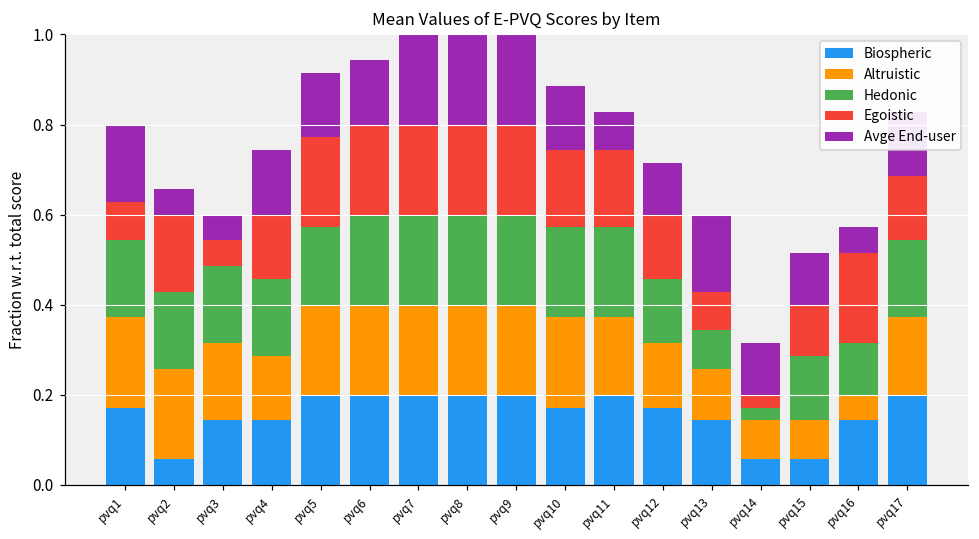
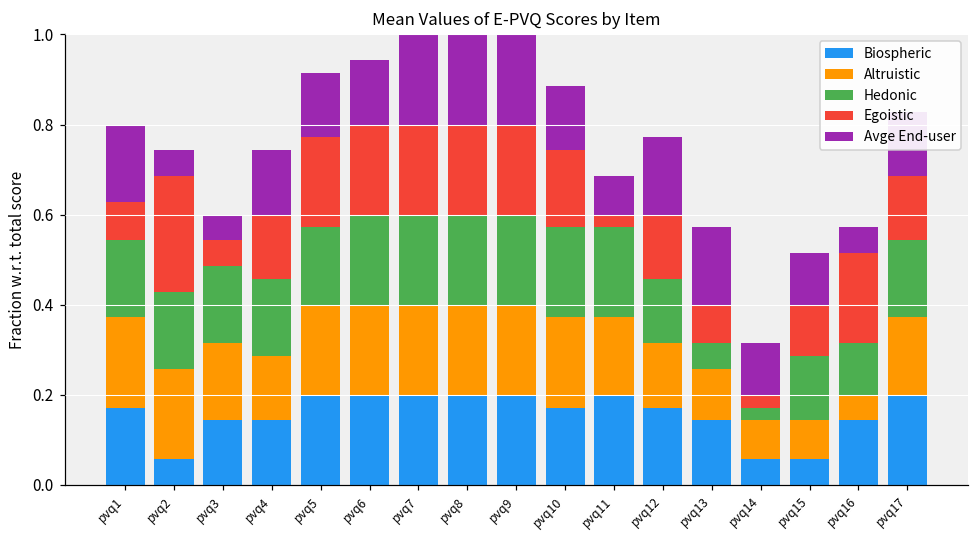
  {
    "Biospheric": {
      "pvq1": 0.17,
      "pvq2": 0.06,
      "pvq3": 0.14,
      "pvq4": 0.14,
      "pvq5": 0.20,
      "pvq6": 0.20,
      "pvq7": 0.20,
      "pvq8": 0.20,
      "pvq9": 0.20,
      "pvq10": 0.17,
      "pvq11": 0.20,
      "pvq12": 0.17,
      "pvq13": 0.14,
      "pvq14": 0.06,
      "pvq15": 0.06,
      "pvq16": 0.14,
      "pvq17": 0.20
    },
    "Altruistic": {
      "pvq1": 0.20,
      "pvq2": 0.20,
      "pvq3": 0.17,
      "pvq4": 0.14,
      "pvq5": 0.20,
      "pvq6": 0.20,
      "pvq7": 0.20,
      "pvq8": 0.20,
      "pvq9": 0.20,
      "pvq10": 0.20,
      "pvq11": 0.17,
      "pvq12": 0.14,
      "pvq13": 0.11,
      "pvq14": 0.09,
      "pvq15": 0.09,
      "pvq16": 0.06,
      "pvq17": 0.17
    },
    "Hedonic": {
      "pvq1": 0.17,
      "pvq2": 0.17,
      "pvq3": 0.17,
      "pvq4": 0.17,
      "pvq5": 0.17,
      "pvq6": 0.20,
      "pvq7": 0.20,
      "pvq8": 0.20,
      "pvq9": 0.20,
      "pvq10": 0.20,
      "pvq11": 0.20,
      "pvq12": 0.14,
-     "pvq13": 0.09,
+     "pvq13": 0.06,
      "pvq14": 0.03,
      "pvq15": 0.14,
      "pvq16": 0.11,
      "pvq17": 0.17
    },
    "Egoistic": {
      "pvq1": 0.09,
-     "pvq2": 0.17,
+     "pvq2": 0.26,
      "pvq3": 0.06,
      "pvq4": 0.14,
      "pvq5": 0.20,
      "pvq6": 0.20,
      "pvq7": 0.20,
      "pvq8": 0.20,
      "pvq9": 0.20,
      "pvq10": 0.17,
-     "pvq11": 0.17,
+     "pvq11": 0.03,
      "pvq12": 0.14,
      "pvq13": 0.09,
      "pvq14": 0.03,
      "pvq15": 0.11,
      "pvq16": 0.20,
      "pvq17": 0.14
    },
    "Avge End-user": {
      "pvq1": 0.17,
      "pvq2": 0.06,
      "pvq3": 0.06,
      "pvq4": 0.14,
      "pvq5": 0.14,
      "pvq6": 0.14,
      "pvq7": 0.20,
      "pvq8": 0.20,
      "pvq9": 0.20,
      "pvq10": 0.14,
      "pvq11": 0.09,
-     "pvq12": 0.11,
+     "pvq12": 0.17,
      "pvq13": 0.17,
      "pvq14": 0.11,
      "pvq15": 0.11,
      "pvq16": 0.06
    }
  }
